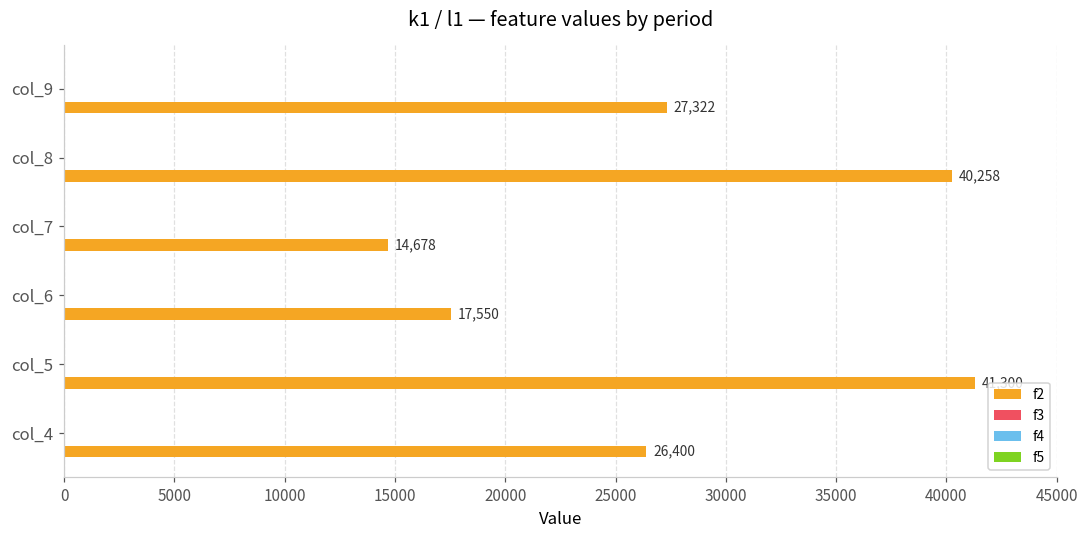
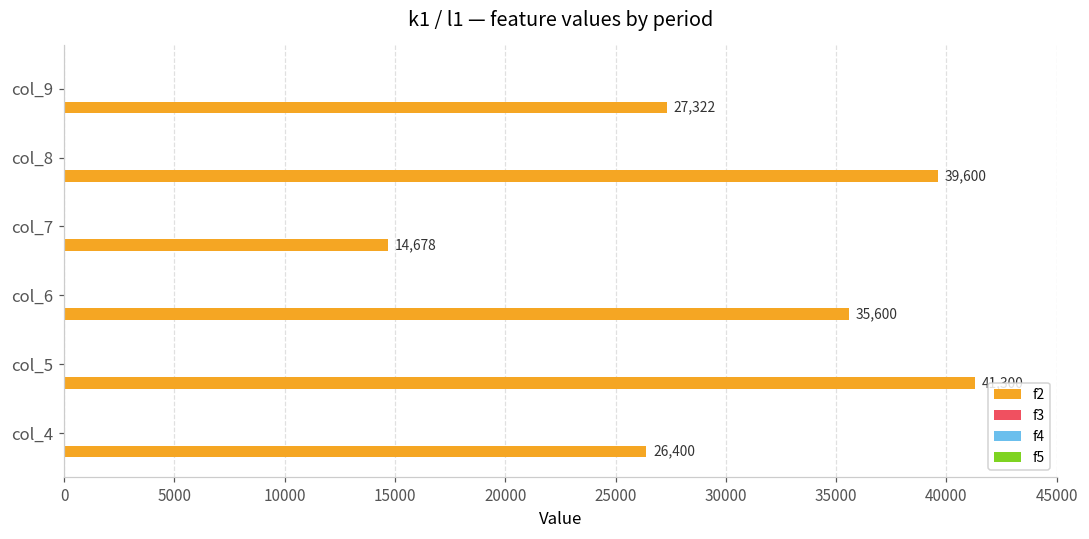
  {
    "f2": {
      "col_9": "27,322",
-     "col_8": "40,258",
+     "col_8": "39,600",
      "col_7": "14,678",
-     "col_6": "17,550",
+     "col_6": "35,600",
      "col_4": "26,400"
    },
    "f3": {
      "col_9": "0",
      "col_8": "0",
      "col_7": "0",
      "col_6": "0",
      "col_5": "0",
      "col_4": "0"
    },
    "f4": {
      "col_9": "0",
      "col_8": "0",
      "col_7": "0",
      "col_6": "0",
      "col_5": "0",
      "col_4": "0"
    },
    "f5": {
      "col_9": "0",
      "col_8": "0",
      "col_7": "0",
      "col_6": "0",
      "col_5": "0",
      "col_4": "0"
    }
  }
